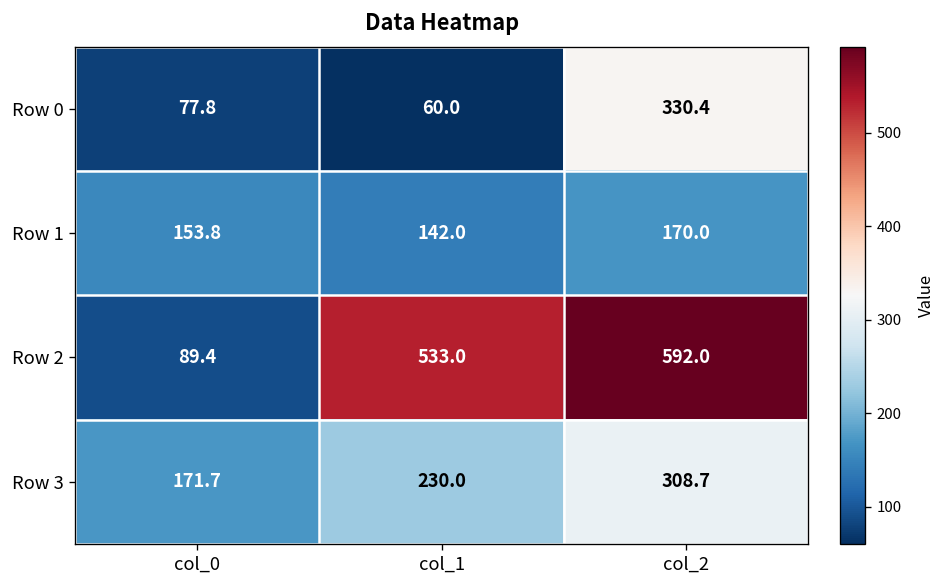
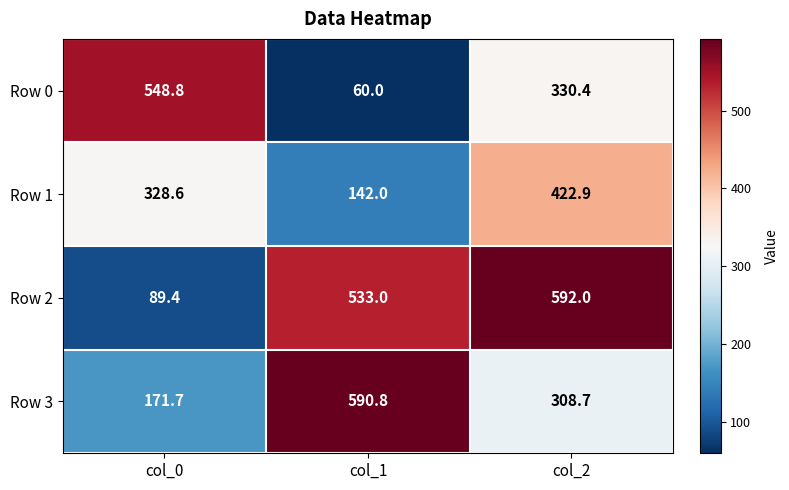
  {
    "Row 0": {
-     "col_0": 77.8,
+     "col_0": 548.8,
      "col_1": 60.0,
      "col_2": 330.4
    },
    "Row 1": {
-     "col_0": 153.8,
+     "col_0": 328.6,
      "col_1": 142.0,
-     "col_2": 170.0
+     "col_2": 422.9
    },
    "Row 2": {
      "col_0": 89.4,
      "col_1": 533.0,
      "col_2": 592.0
    },
    "Row 3": {
      "col_0": 171.7,
-     "col_1": 230.0,
+     "col_1": 590.8,
      "col_2": 308.7
    }
  }
